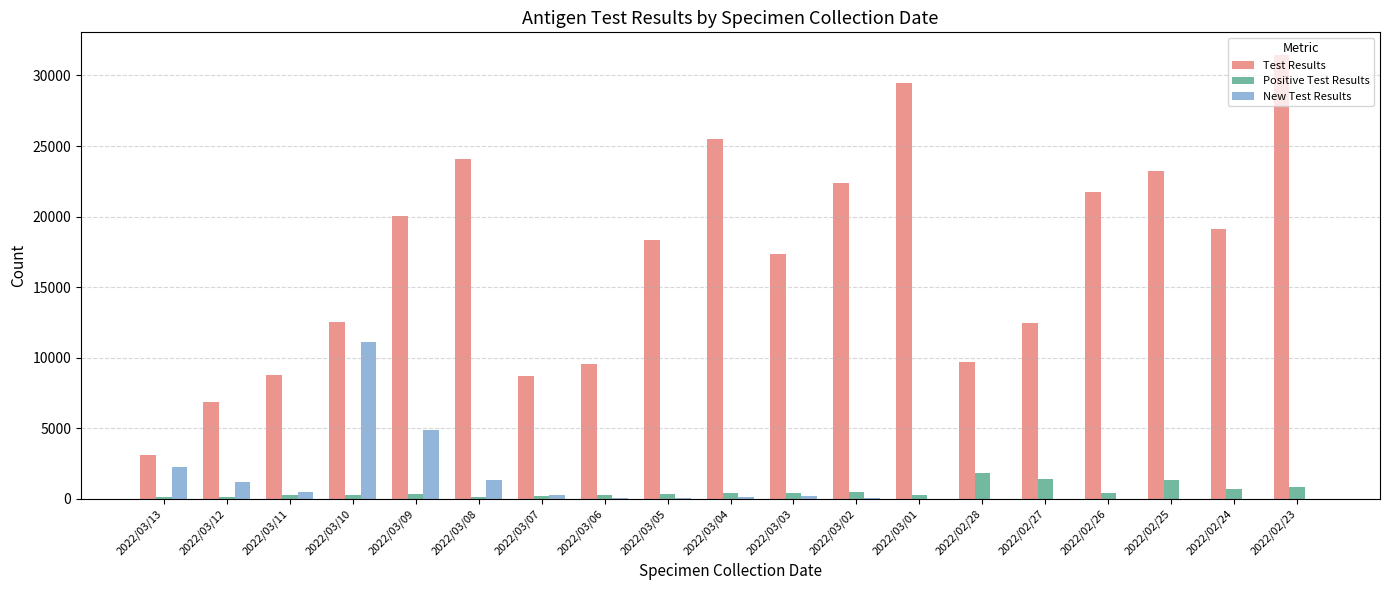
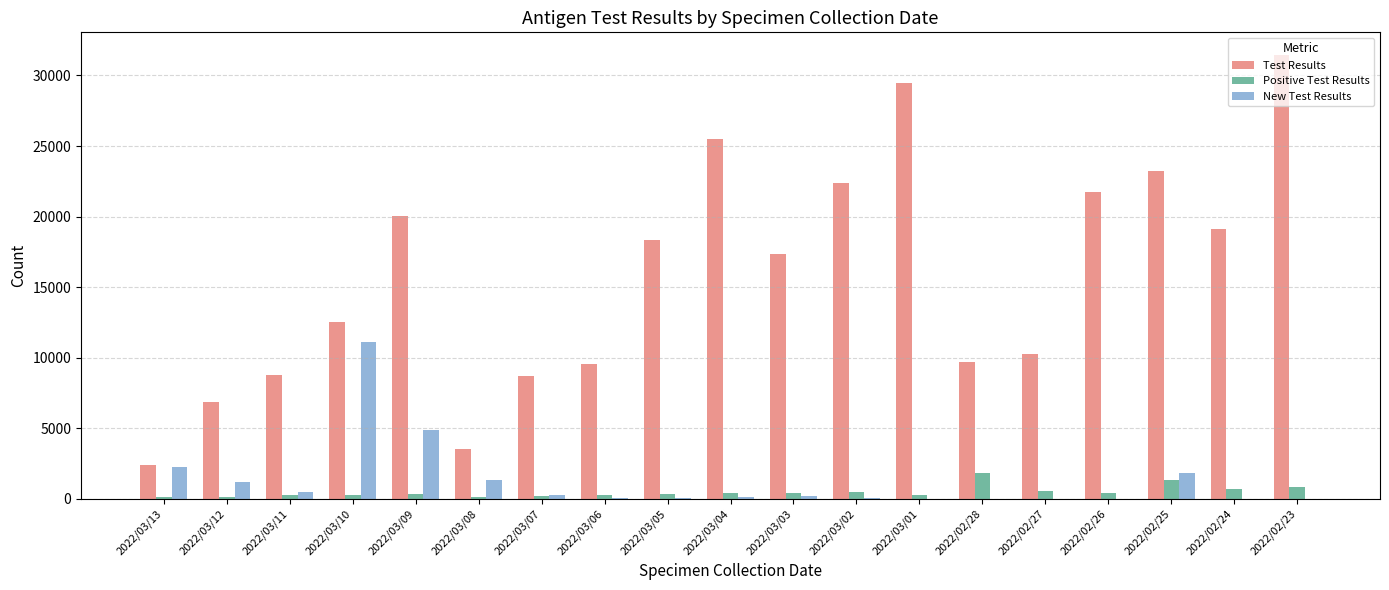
  {
    "Test Results": {
-     "2022/03/13": 3100,
+     "2022/03/13": 2400,
      "2022/03/12": 6900,
      "2022/03/11": 8800,
      "2022/03/10": 12600,
      "2022/03/09": 20000,
-     "2022/03/08": 24100,
+     "2022/03/08": 3500,
      "2022/03/07": 8700,
      "2022/03/06": 9600,
      "2022/03/05": 18400,
      "2022/03/04": 25500,
      "2022/03/03": 17400,
      "2022/03/02": 22400,
      "2022/03/01": 29500,
      "2022/02/28": 9700,
-     "2022/02/27": 12500,
+     "2022/02/27": 10300,
      "2022/02/26": 21800,
      "2022/02/25": 23200,
      "2022/02/24": 19100
    },
    "Positive Test Results": {
      "2022/03/11": 300,
      "2022/03/10": 300,
      "2022/03/09": 300,
      "2022/03/07": 200,
      "2022/03/06": 300,
      "2022/03/05": 400,
      "2022/03/04": 400,
      "2022/03/03": 400,
      "2022/03/02": 500,
      "2022/03/01": 300,
      "2022/02/28": 1800,
-     "2022/02/27": 1400,
+     "2022/02/27": 600,
      "2022/02/26": 500,
      "2022/02/25": 1300,
      "2022/02/24": 700,
      "2022/02/23": 800
    },
    "New Test Results": {
      "2022/03/13": 2300,
      "2022/03/12": 1200,
      "2022/03/11": 500,
      "2022/03/10": 11100,
      "2022/03/09": 4900,
      "2022/03/08": 1400,
      "2022/03/07": 300,
      "2022/03/03": 200,
-     "2022/02/25": 0
+     "2022/02/25": 1800
    }
  }
